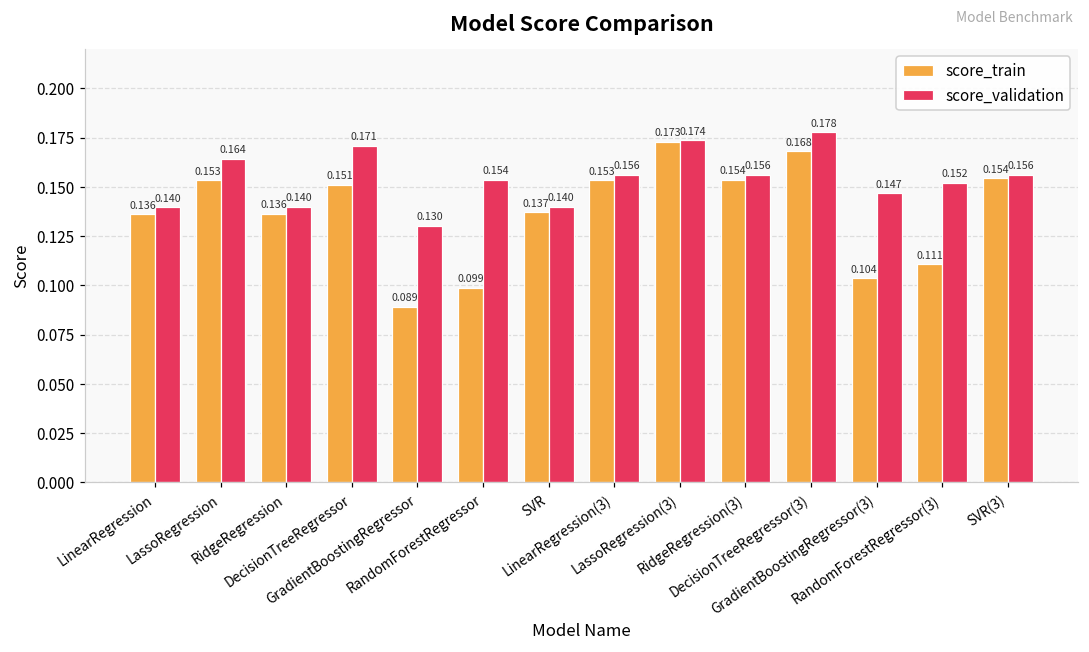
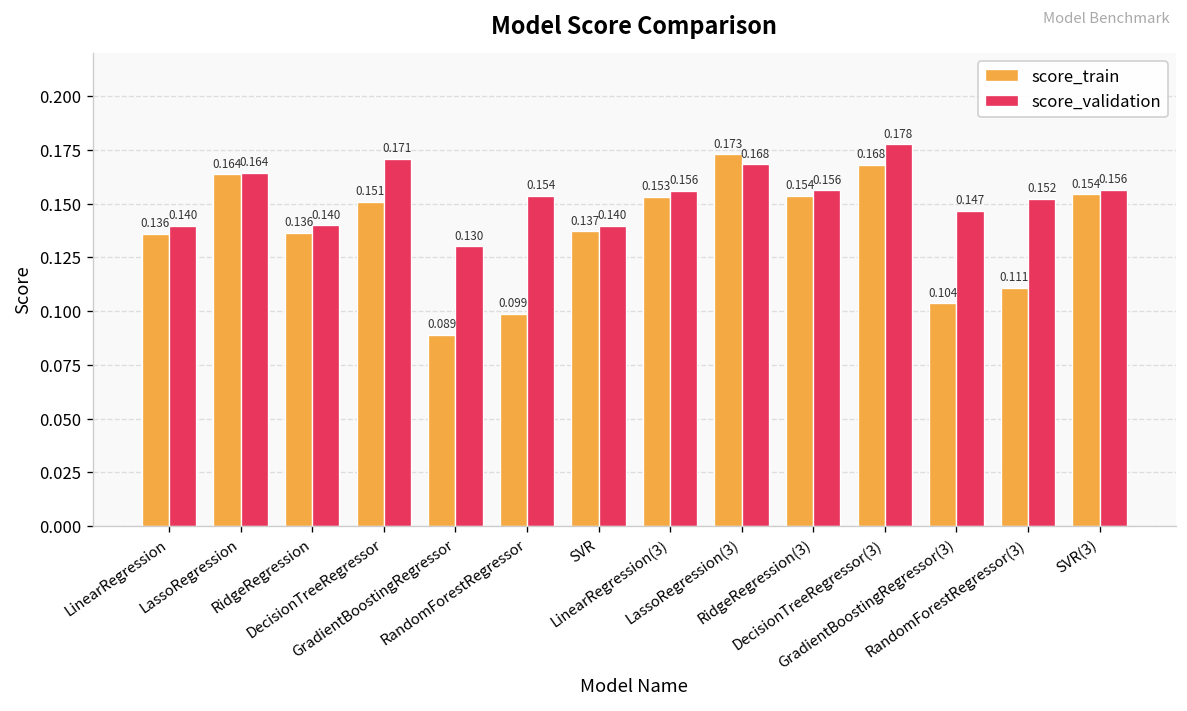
  {
    "score_train": {
      "LinearRegression": 0.136,
-     "LassoRegression": 0.153,
+     "LassoRegression": 0.164,
      "RidgeRegression": 0.136,
      "DecisionTreeRegressor": 0.151,
      "GradientBoostingRegressor": 0.089,
      "RandomForestRegressor": 0.099,
      "SVR": 0.137,
      "LinearRegression(3)": 0.153,
      "LassoRegression(3)": 0.173,
      "RidgeRegression(3)": 0.154,
      "DecisionTreeRegressor(3)": 0.168,
      "GradientBoostingRegressor(3)": 0.104,
      "RandomForestRegressor(3)": 0.111,
      "SVR(3)": 0.154
    },
    "score_validation": {
      "LinearRegression": 0.140,
      "LassoRegression": 0.164,
      "RidgeRegression": 0.140,
      "DecisionTreeRegressor": 0.171,
      "GradientBoostingRegressor": 0.130,
      "RandomForestRegressor": 0.154,
      "SVR": 0.140,
      "LinearRegression(3)": 0.156,
-     "LassoRegression(3)": 0.174,
+     "LassoRegression(3)": 0.168,
      "RidgeRegression(3)": 0.156,
      "DecisionTreeRegressor(3)": 0.178,
      "GradientBoostingRegressor(3)": 0.147,
      "RandomForestRegressor(3)": 0.152,
      "SVR(3)": 0.156
    }
  }
